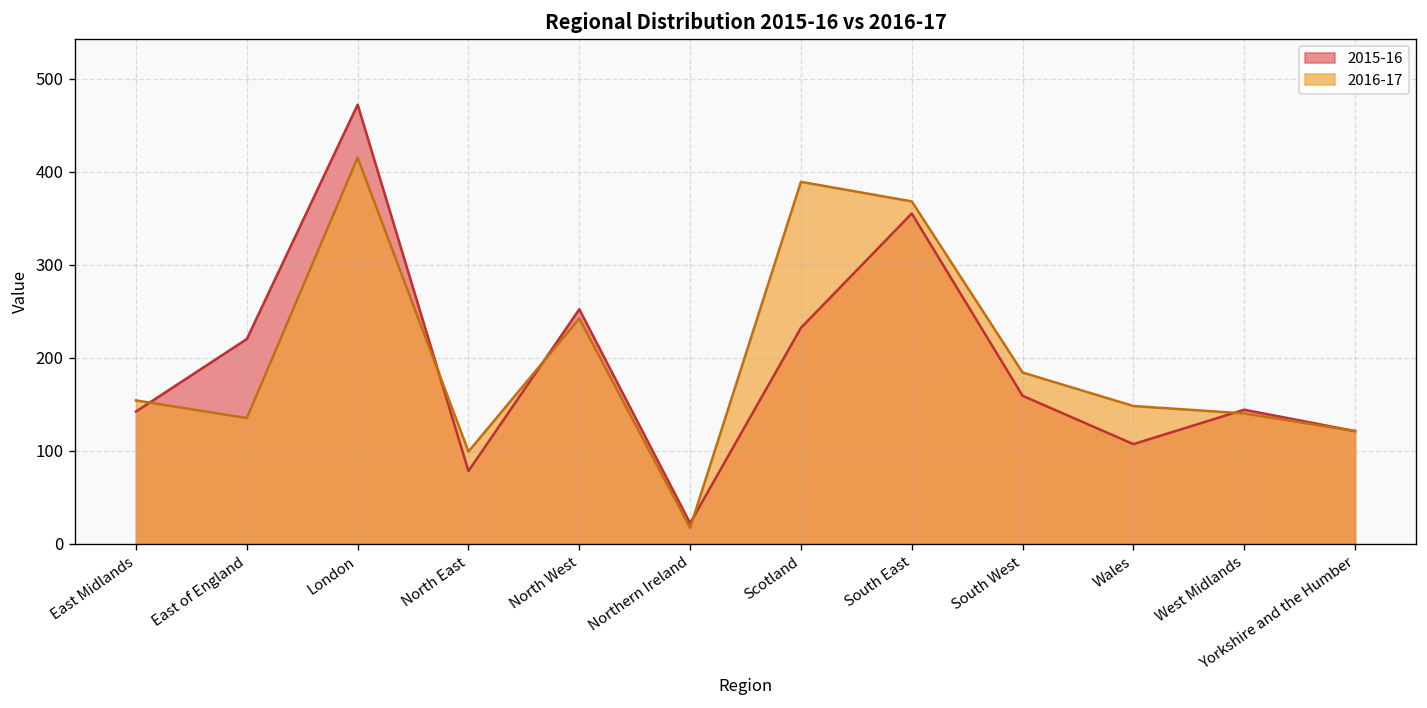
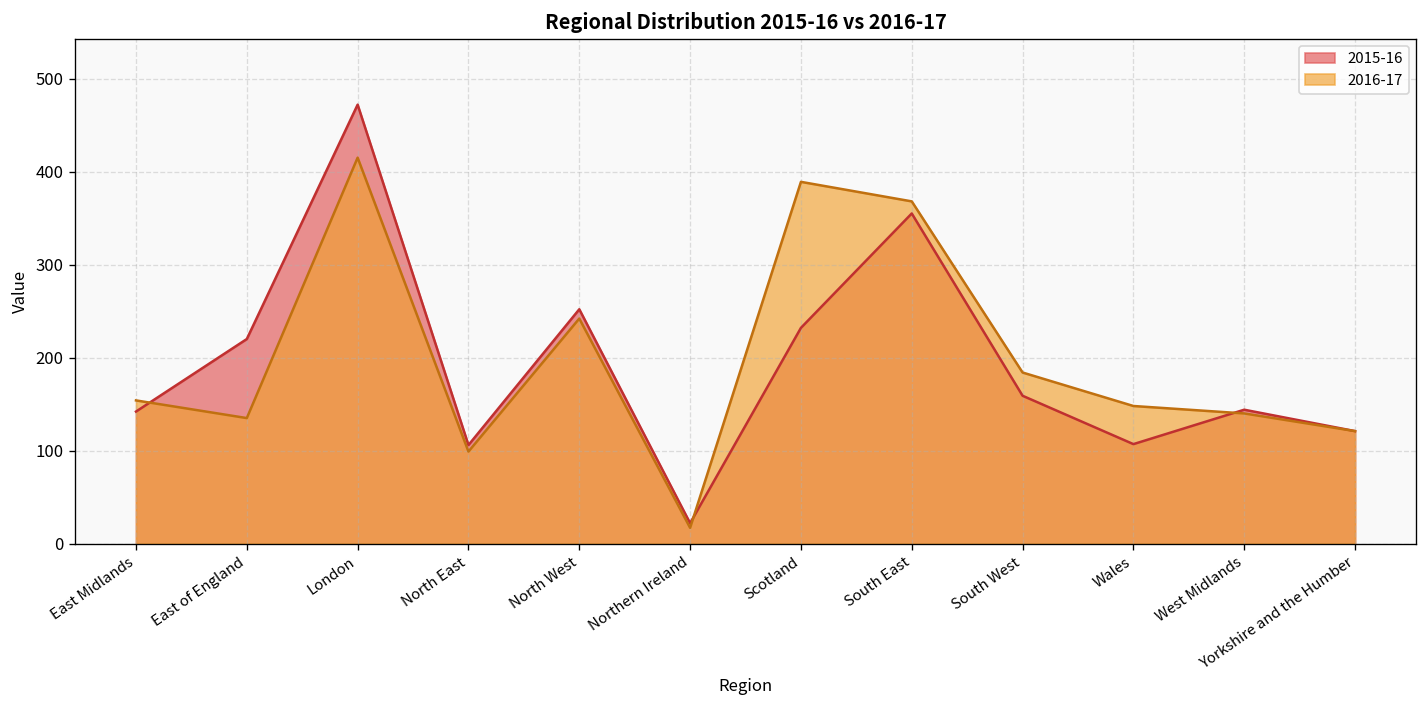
  {
    "2015-16": {
      "East Midlands": 140,
      "East of England": 220,
      "London": 470,
-     "North East": 80,
+     "North East": 110,
      "North West": 250,
      "Northern Ireland": 20,
      "Scotland": 230,
      "South East": 360,
      "South West": 160,
      "Wales": 110,
      "West Midlands": 140
    },
    "2016-17": {
      "East Midlands": 150,
      "East of England": 140,
      "London": 420,
      "North East": 100,
      "North West": 240,
      "Northern Ireland": 20,
      "Scotland": 390,
      "South East": 370,
      "South West": 180,
      "Wales": 150,
      "West Midlands": 140
    }
  }
